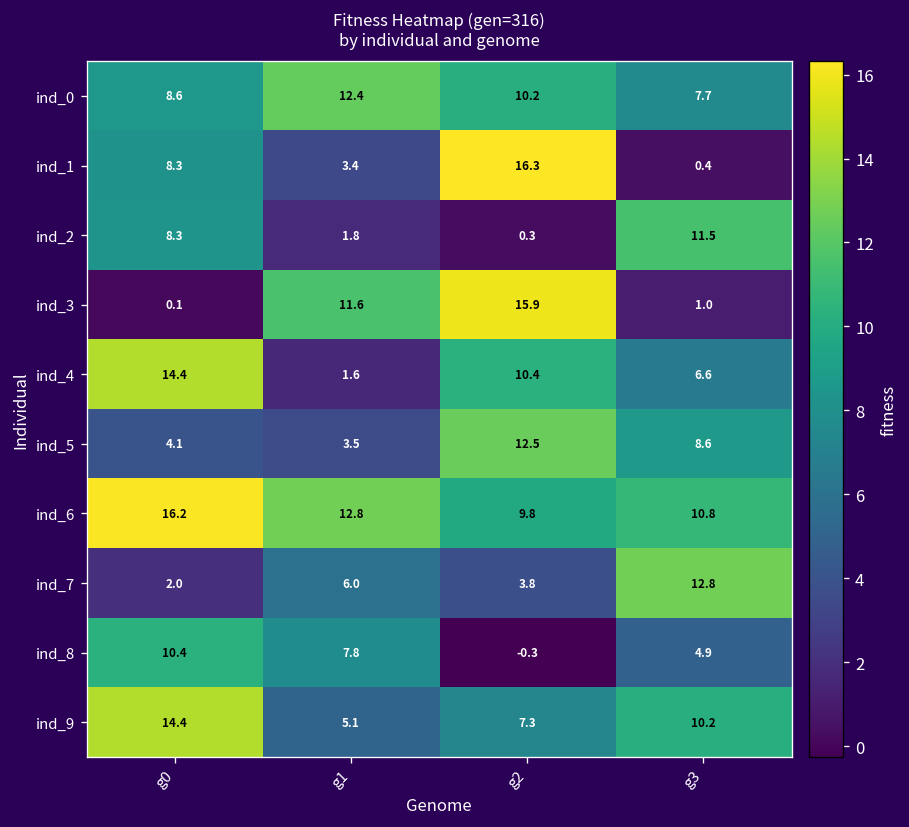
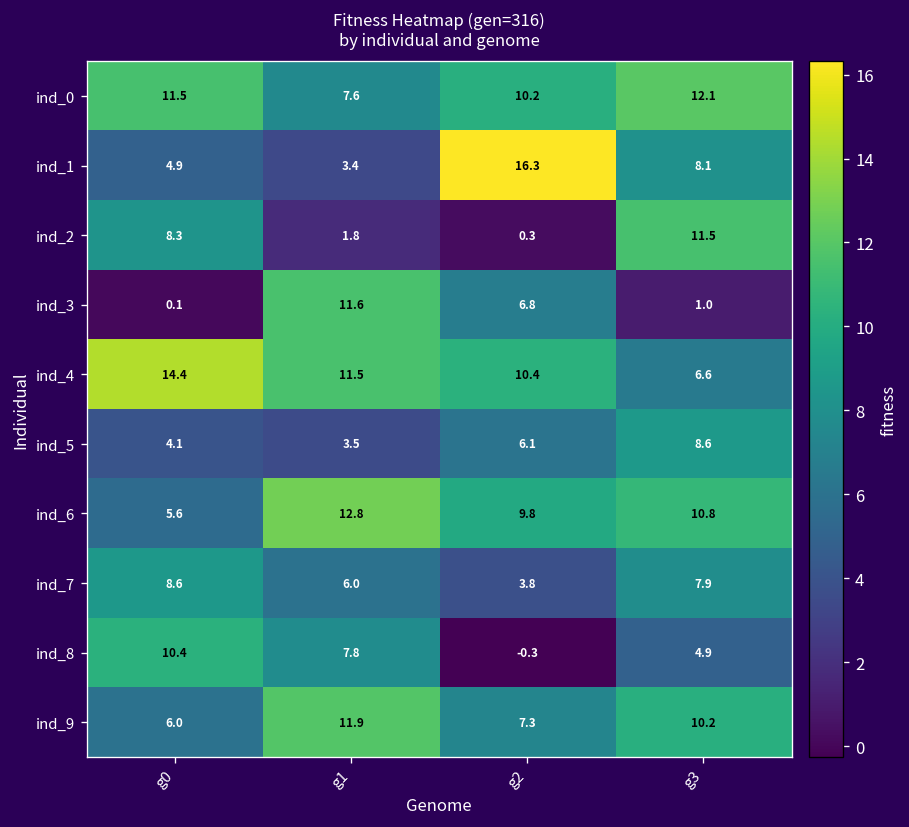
  {
    "ind_0": {
-     "g0": 8.6,
-     "g1": 12.4,
+     "g0": 11.5,
+     "g1": 7.6,
      "g2": 10.2,
-     "g3": 7.7
+     "g3": 12.1
    },
    "ind_1": {
-     "g0": 8.3,
+     "g0": 4.9,
      "g1": 3.4,
      "g2": 16.3,
-     "g3": 0.4
+     "g3": 8.1
    },
    "ind_2": {
      "g0": 8.3,
      "g1": 1.8,
      "g2": 0.3,
      "g3": 11.5
    },
    "ind_3": {
      "g0": 0.1,
      "g1": 11.6,
-     "g2": 15.9,
+     "g2": 6.8,
      "g3": 1.0
    },
    "ind_4": {
      "g0": 14.4,
-     "g1": 1.6,
+     "g1": 11.5,
      "g2": 10.4,
      "g3": 6.6
    },
    "ind_5": {
      "g0": 4.1,
      "g1": 3.5,
-     "g2": 12.5,
+     "g2": 6.1,
      "g3": 8.6
    },
    "ind_6": {
-     "g0": 16.2,
+     "g0": 5.6,
      "g1": 12.8,
      "g2": 9.8,
      "g3": 10.8
    },
    "ind_7": {
-     "g0": 2.0,
+     "g0": 8.6,
      "g1": 6.0,
      "g2": 3.8,
-     "g3": 12.8
+     "g3": 7.9
    },
    "ind_8": {
      "g0": 10.4,
      "g1": 7.8,
      "g2": -0.3,
      "g3": 4.9
    },
    "ind_9": {
-     "g0": 14.4,
-     "g1": 5.1,
+     "g0": 6.0,
+     "g1": 11.9,
      "g2": 7.3,
      "g3": 10.2
    }
  }
